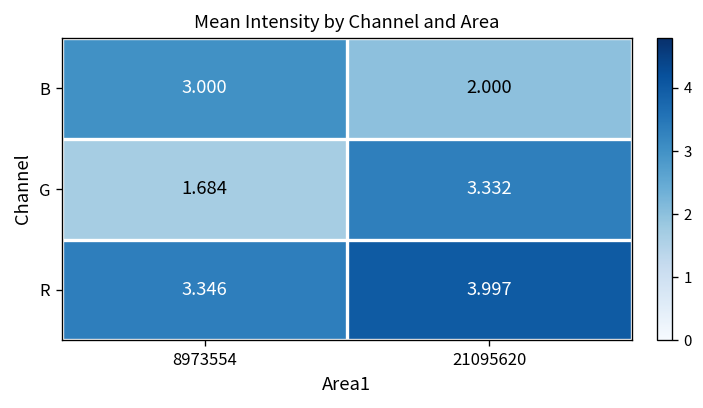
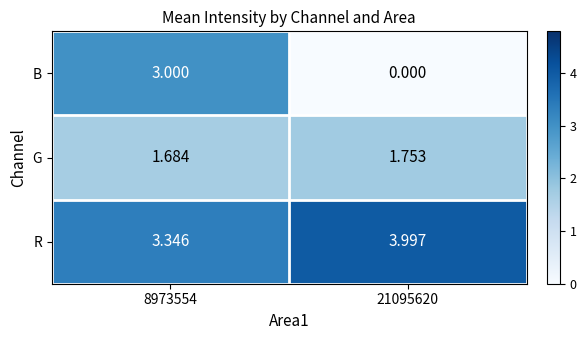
  {
    "B": {
      "8973554": 3.000,
-     "21095620": 2.000
+     "21095620": 0.000
    },
    "G": {
      "8973554": 1.684,
-     "21095620": 3.332
+     "21095620": 1.753
    },
    "R": {
      "8973554": 3.346,
      "21095620": 3.997
    }
  }
